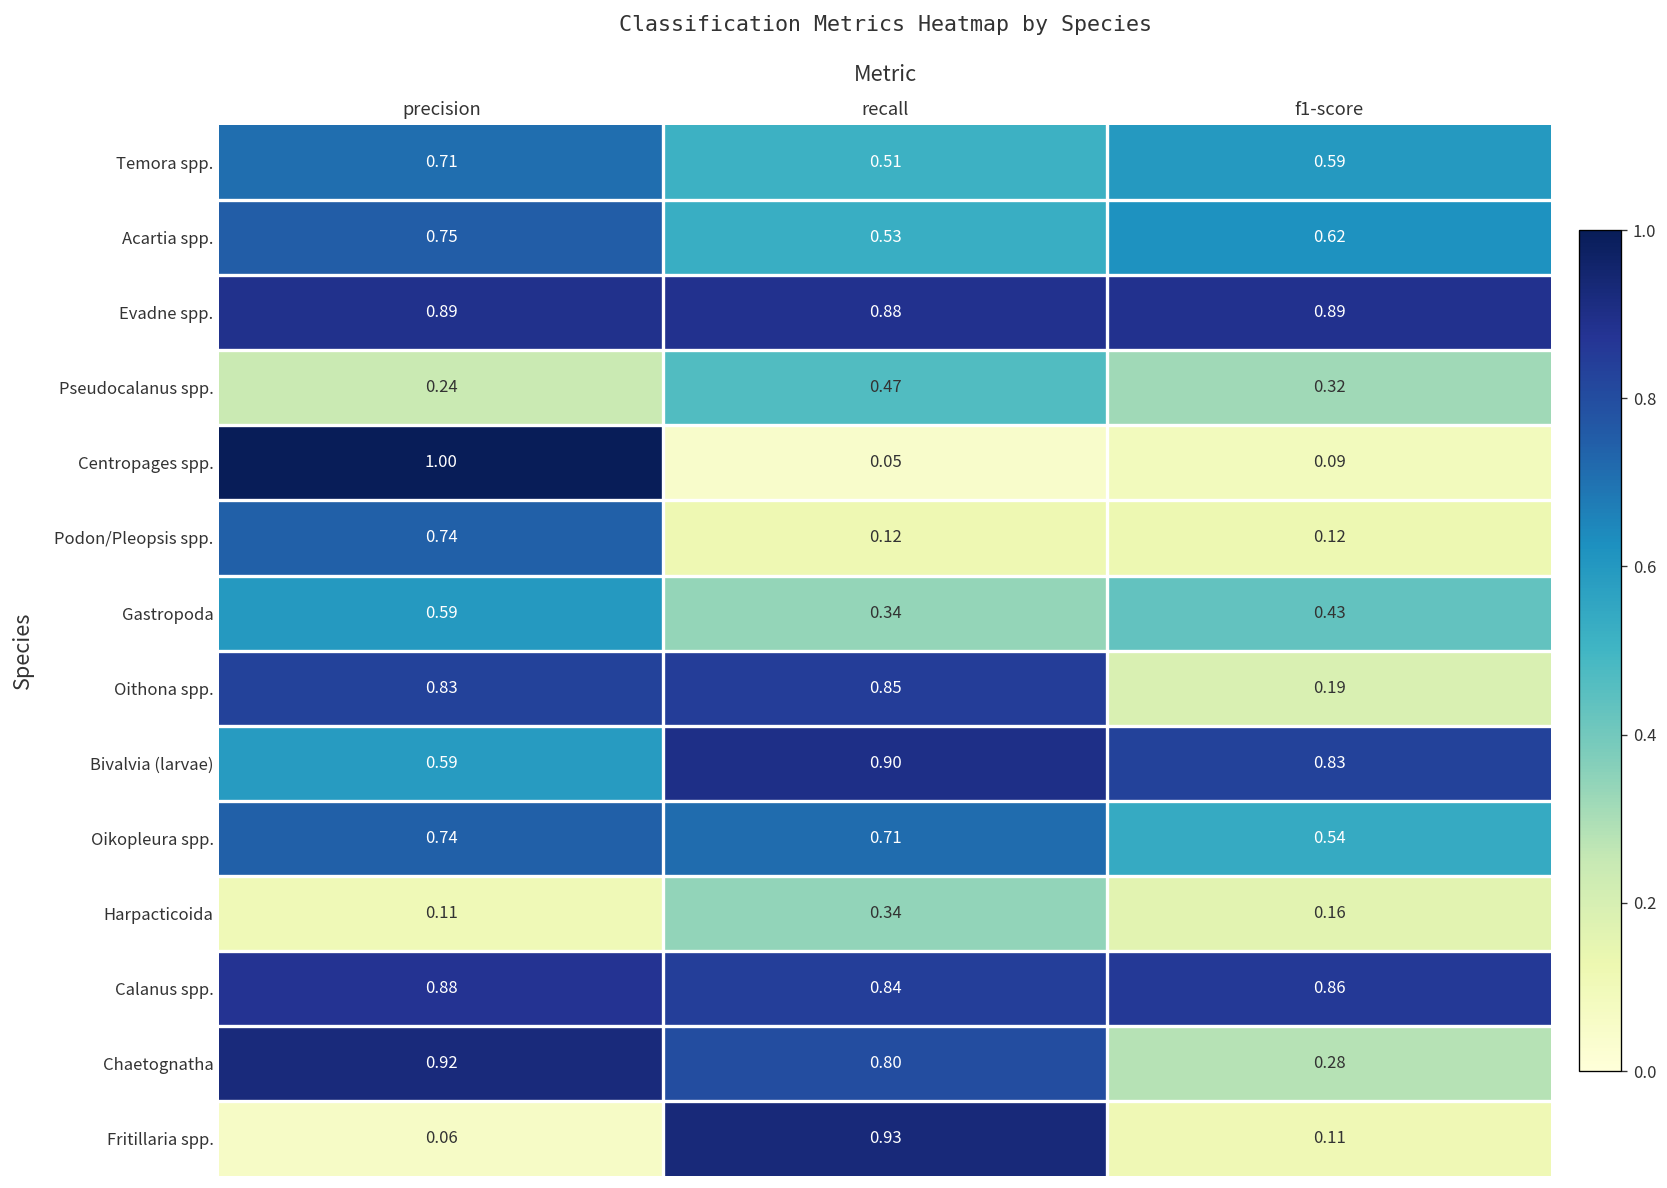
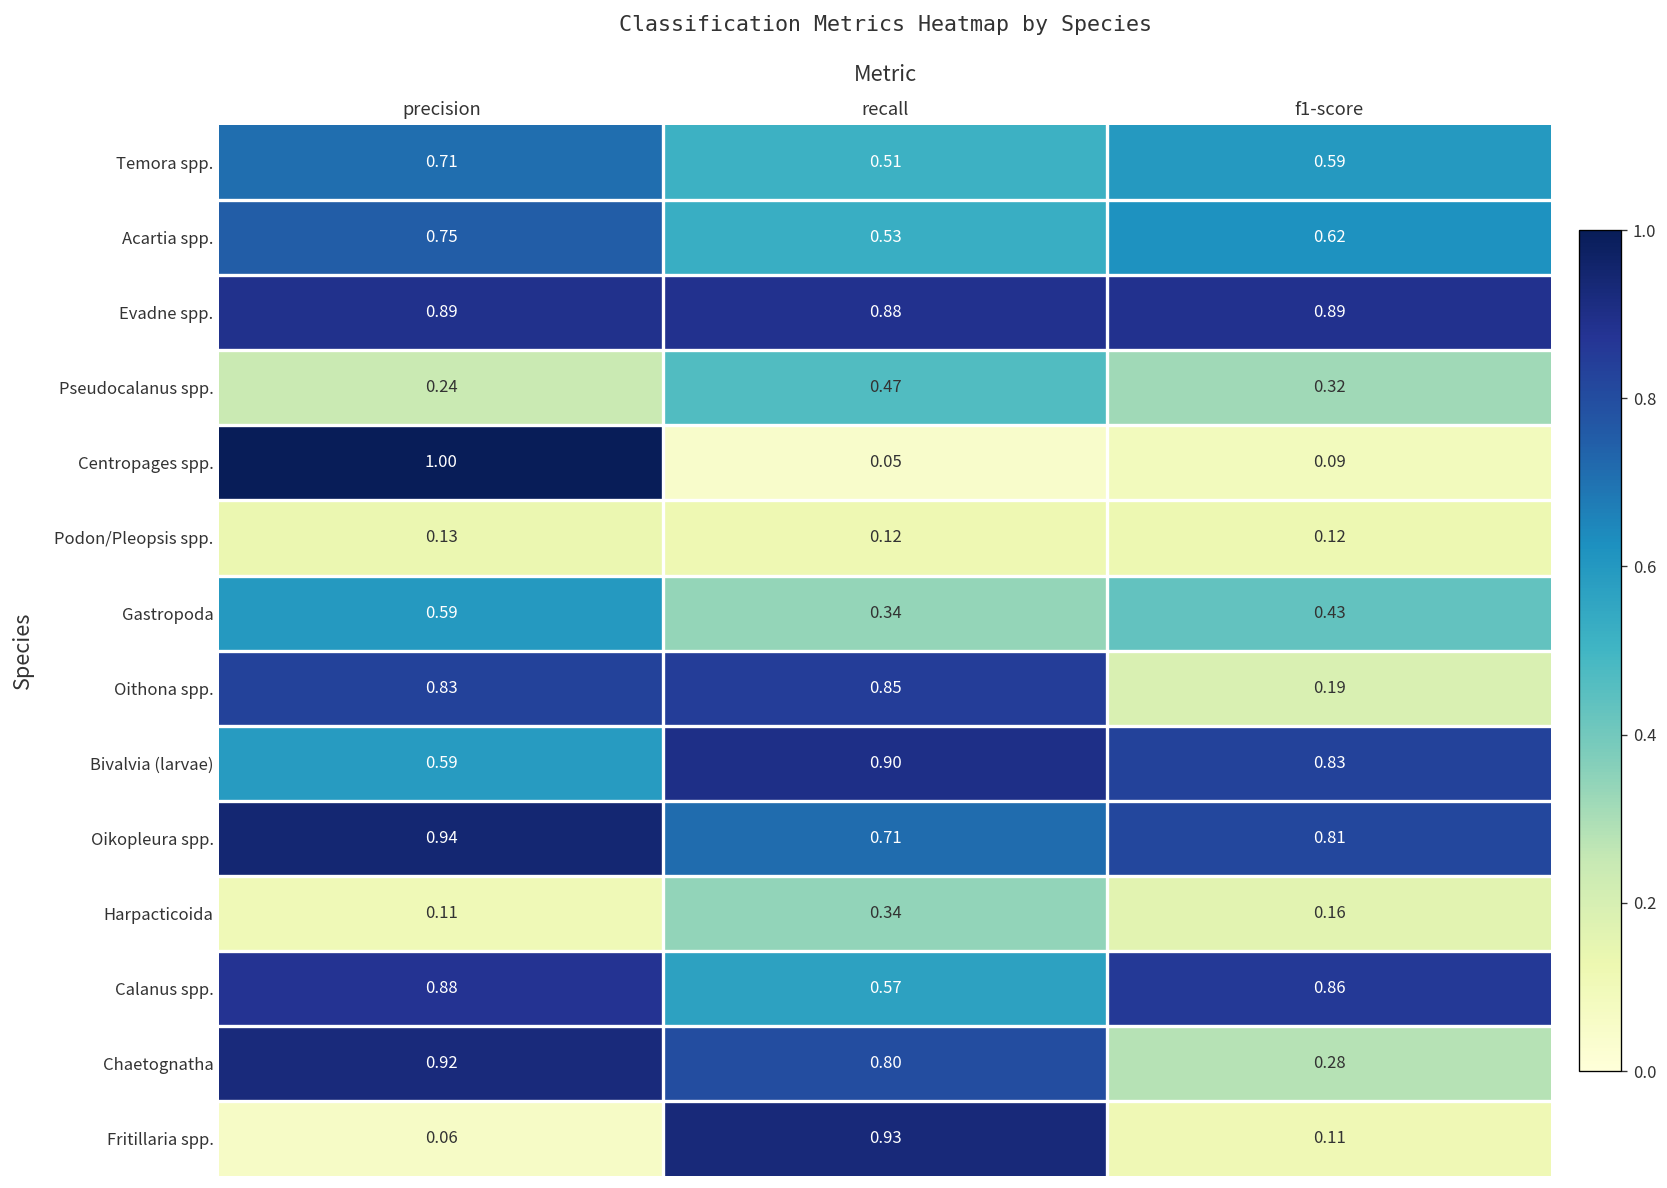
  {
    "Temora spp.": {
      "precision": 0.71,
      "recall": 0.51,
      "f1-score": 0.59
    },
    "Acartia spp.": {
      "precision": 0.75,
      "recall": 0.53,
      "f1-score": 0.62
    },
    "Evadne spp.": {
      "precision": 0.89,
      "recall": 0.88,
      "f1-score": 0.89
    },
    "Pseudocalanus spp.": {
      "precision": 0.24,
      "recall": 0.47,
      "f1-score": 0.32
    },
    "Centropages spp.": {
      "precision": 1.00,
      "recall": 0.05,
      "f1-score": 0.09
    },
    "Podon/Pleopsis spp.": {
-     "precision": 0.74,
+     "precision": 0.13,
      "recall": 0.12,
      "f1-score": 0.12
    },
    "Gastropoda": {
      "precision": 0.59,
      "recall": 0.34,
      "f1-score": 0.43
    },
    "Oithona spp.": {
      "precision": 0.83,
      "recall": 0.85,
      "f1-score": 0.19
    },
    "Bivalvia (larvae)": {
      "precision": 0.59,
      "recall": 0.90,
      "f1-score": 0.83
    },
    "Oikopleura spp.": {
-     "precision": 0.74,
+     "precision": 0.94,
      "recall": 0.71,
-     "f1-score": 0.54
+     "f1-score": 0.81
    },
    "Harpacticoida": {
      "precision": 0.11,
      "recall": 0.34,
      "f1-score": 0.16
    },
    "Calanus spp.": {
      "precision": 0.88,
-     "recall": 0.84,
+     "recall": 0.57,
      "f1-score": 0.86
    },
    "Chaetognatha": {
      "precision": 0.92,
      "recall": 0.80,
      "f1-score": 0.28
    },
    "Fritillaria spp.": {
      "precision": 0.06,
      "recall": 0.93,
      "f1-score": 0.11
    }
  }
